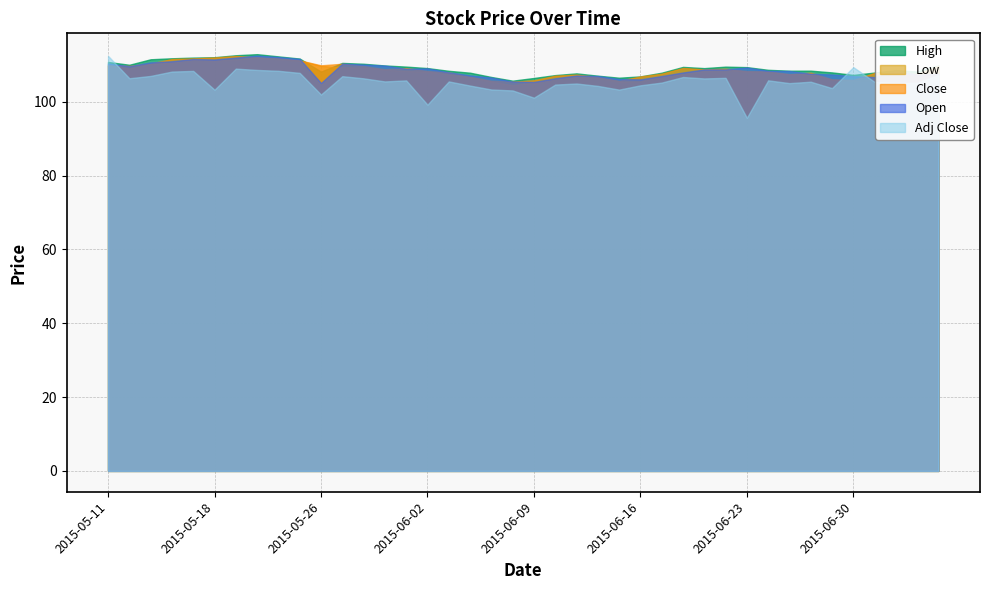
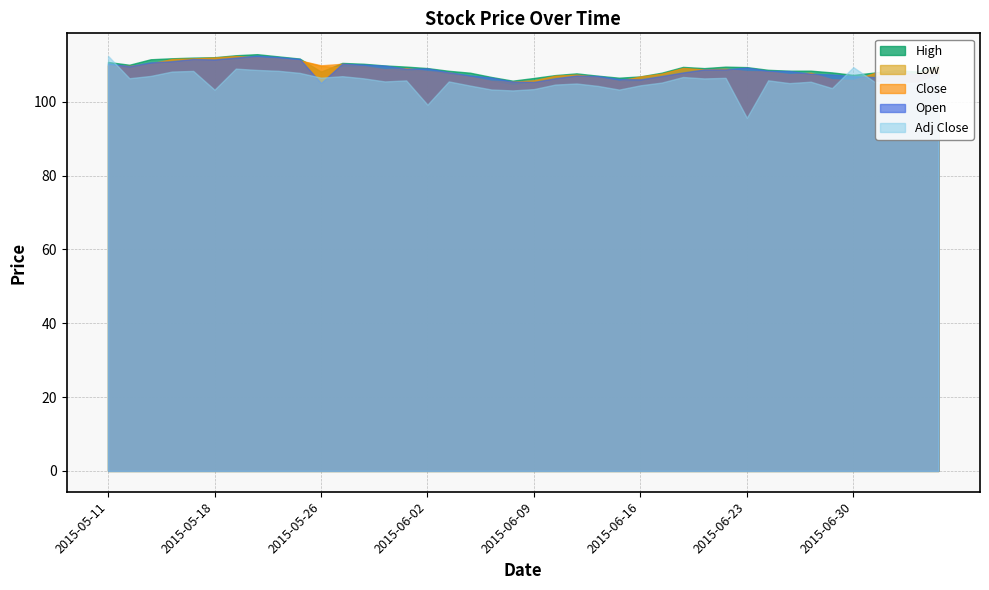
  {
    "High": {
      "2015-05-26": 108
    },
    "Open": {
      "2015-05-26": 105
    },
    "Adj Close": {
      "2015-05-11": 112,
      "2015-05-18": 103,
-     "2015-05-26": 102,
+     "2015-05-26": 107,
      "2015-06-02": 99,
-     "2015-06-09": 101,
+     "2015-06-09": 103,
      "2015-06-16": 104,
      "2015-06-23": 96,
      "2015-06-30": 109
    }
  }
